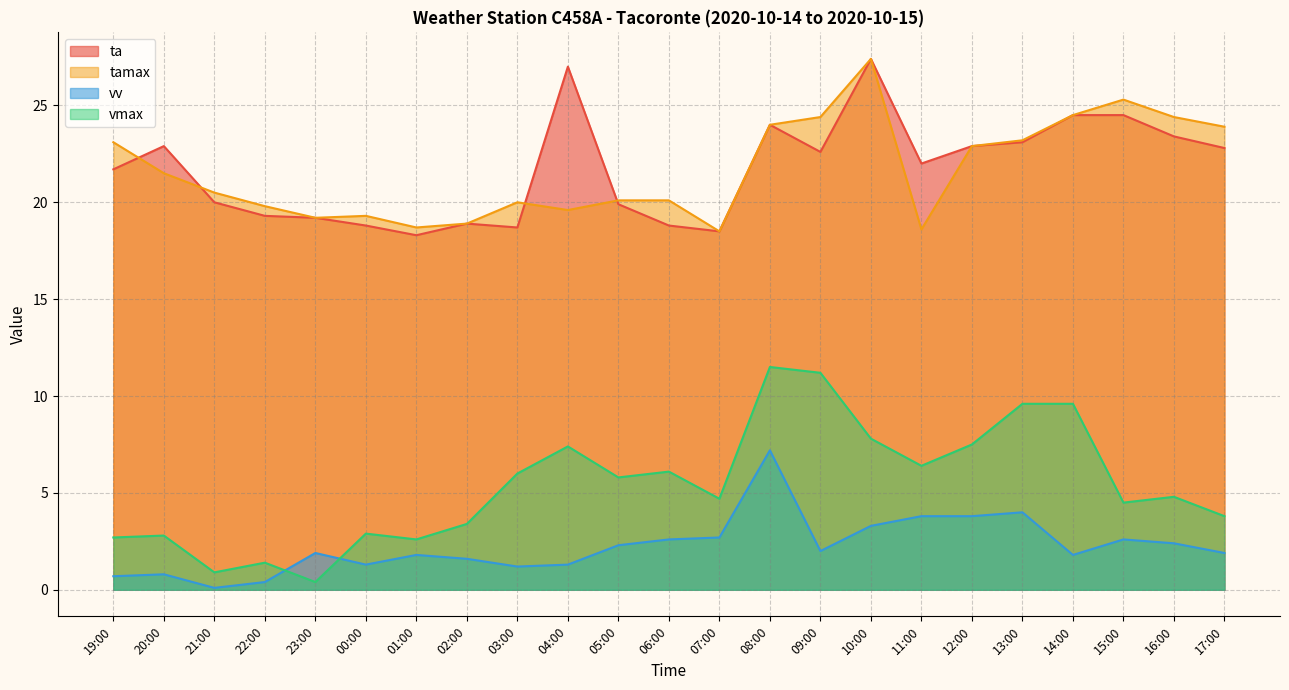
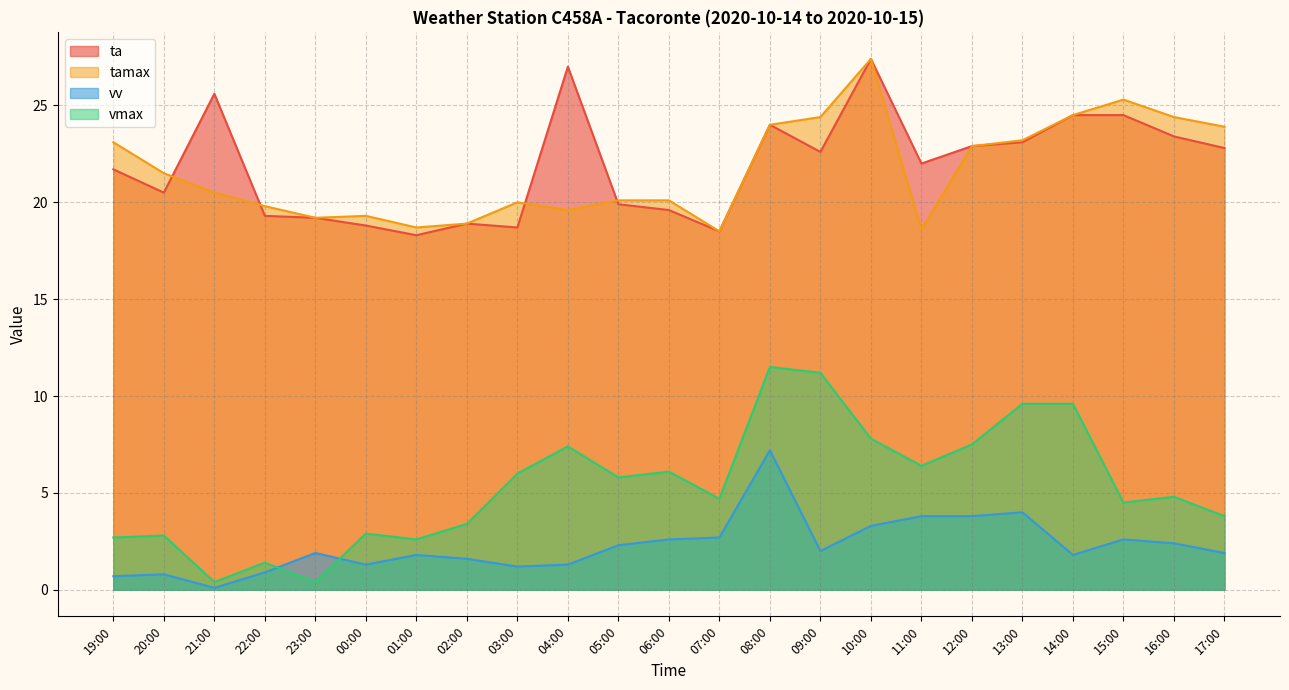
  {
    "ta": {
      "19:00": 21.7,
-     "20:00": 22.9,
-     "21:00": 20.0,
+     "20:00": 20.5,
+     "21:00": 25.6,
      "22:00": 19.3,
      "00:00": 18.8,
      "01:00": 18.3,
      "03:00": 18.7,
      "04:00": 27.0,
      "05:00": 19.9,
-     "06:00": 18.8,
+     "06:00": 19.6,
      "09:00": 22.6,
      "11:00": 22.0,
      "15:00": 24.5,
      "16:00": 23.4,
      "17:00": 22.8
    },
    "tamax": {
      "19:00": 23.1,
      "20:00": 21.5,
      "21:00": 20.5,
      "22:00": 19.8,
      "00:00": 19.3,
      "01:00": 18.7,
      "03:00": 20.0,
      "04:00": 19.6,
      "05:00": 20.1,
      "06:00": 20.1,
      "09:00": 24.4,
      "11:00": 18.6,
      "15:00": 25.3,
      "16:00": 24.4,
      "17:00": 23.9
    },
    "vv": {
      "19:00": 0.7,
      "20:00": 0.8,
      "21:00": 0.1,
-     "22:00": 0.4,
+     "22:00": 0.9,
      "23:00": 1.9,
      "00:00": 1.3,
      "01:00": 1.8,
      "02:00": 1.6,
      "03:00": 1.2,
      "04:00": 1.3,
      "05:00": 2.3,
      "06:00": 2.6,
      "07:00": 2.7,
      "08:00": 7.2,
      "09:00": 2.0,
      "10:00": 3.3,
      "11:00": 3.8,
      "12:00": 3.8,
      "13:00": 4.0,
      "14:00": 1.8,
      "15:00": 2.6,
      "16:00": 2.4,
      "17:00": 1.9
    },
    "vmax": {
      "19:00": 2.7,
      "20:00": 2.8,
-     "21:00": 0.9,
+     "21:00": 0.4,
      "22:00": 1.4,
      "23:00": 0.4,
      "00:00": 2.9,
      "01:00": 2.6,
      "02:00": 3.4,
      "03:00": 6.0,
      "04:00": 7.4,
      "05:00": 5.8,
      "06:00": 6.1,
      "07:00": 4.7,
      "08:00": 11.5,
      "09:00": 11.2,
      "10:00": 7.8,
      "11:00": 6.4,
      "12:00": 7.5,
      "13:00": 9.6,
      "14:00": 9.6,
      "15:00": 4.5,
      "16:00": 4.8,
      "17:00": 3.8
    }
  }
